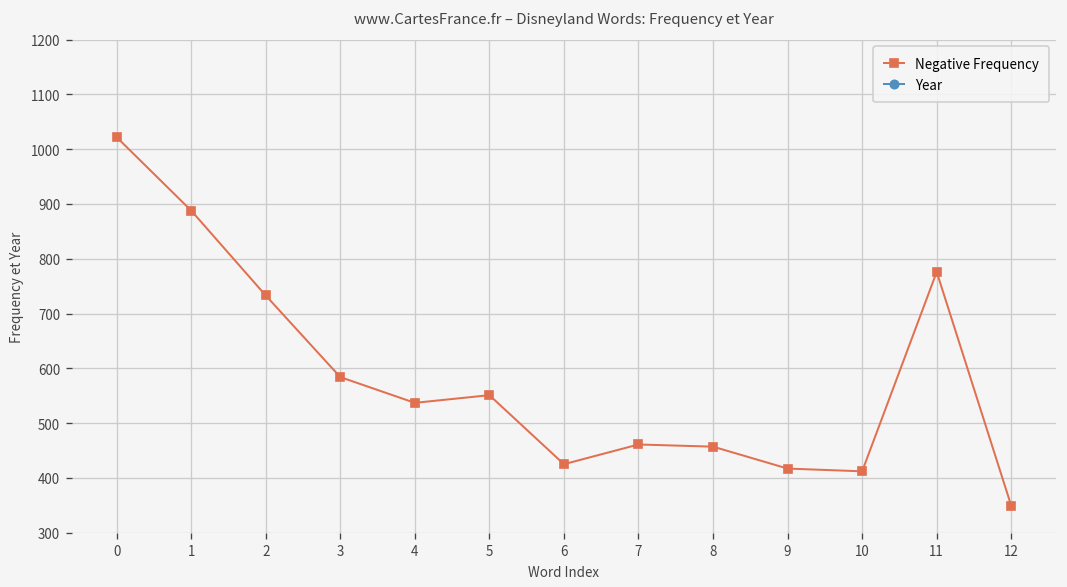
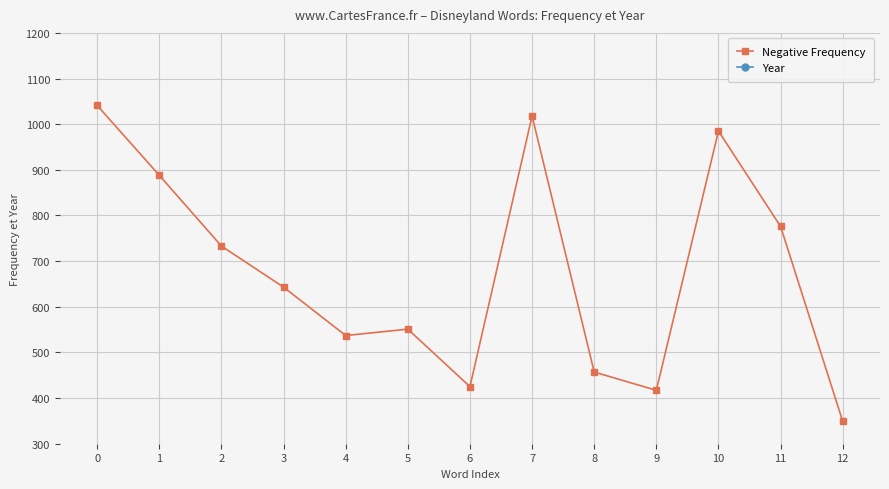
  {
    "Negative Frequency": {
-     "0": 1020,
+     "0": 1040,
      "1": 890,
      "2": 730,
-     "3": 580,
+     "3": 640,
      "4": 540,
      "5": 550,
      "6": 430,
-     "7": 460,
+     "7": 1020,
      "8": 460,
      "9": 420,
-     "10": 410,
+     "10": 990,
      "11": 780,
      "12": 350
    }
  }
